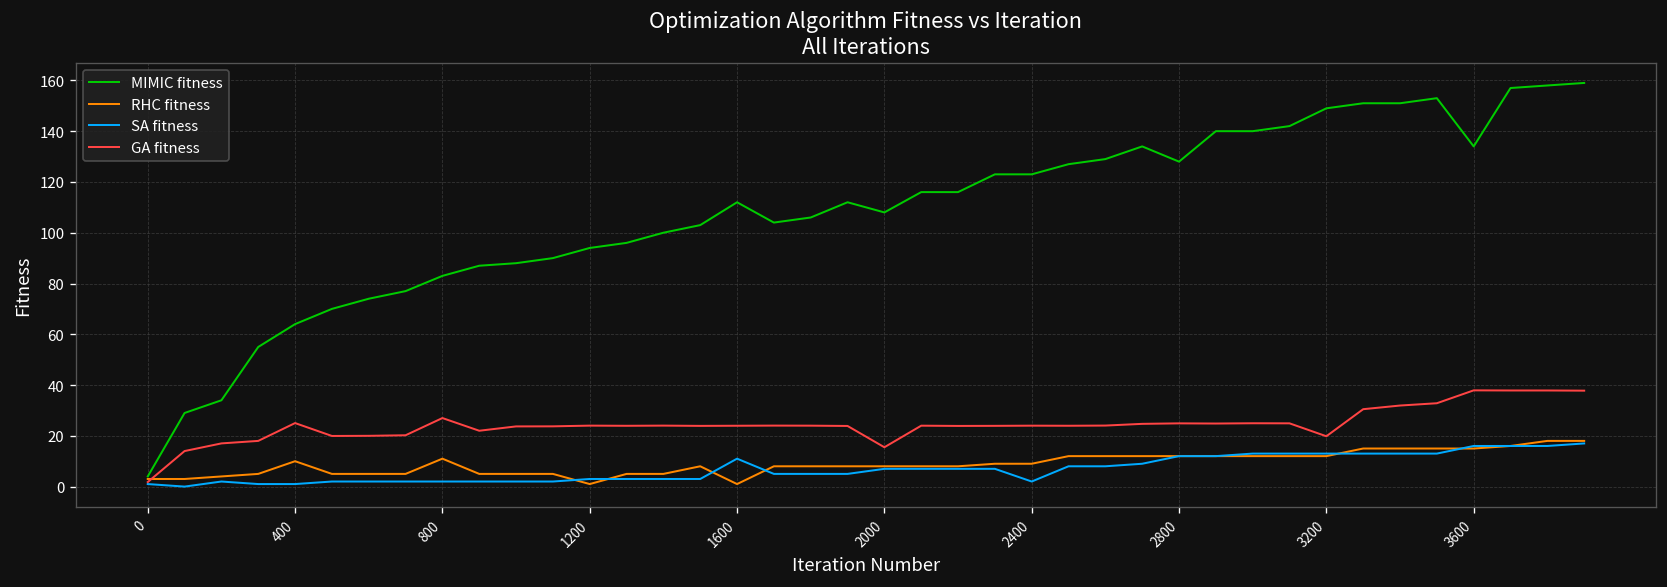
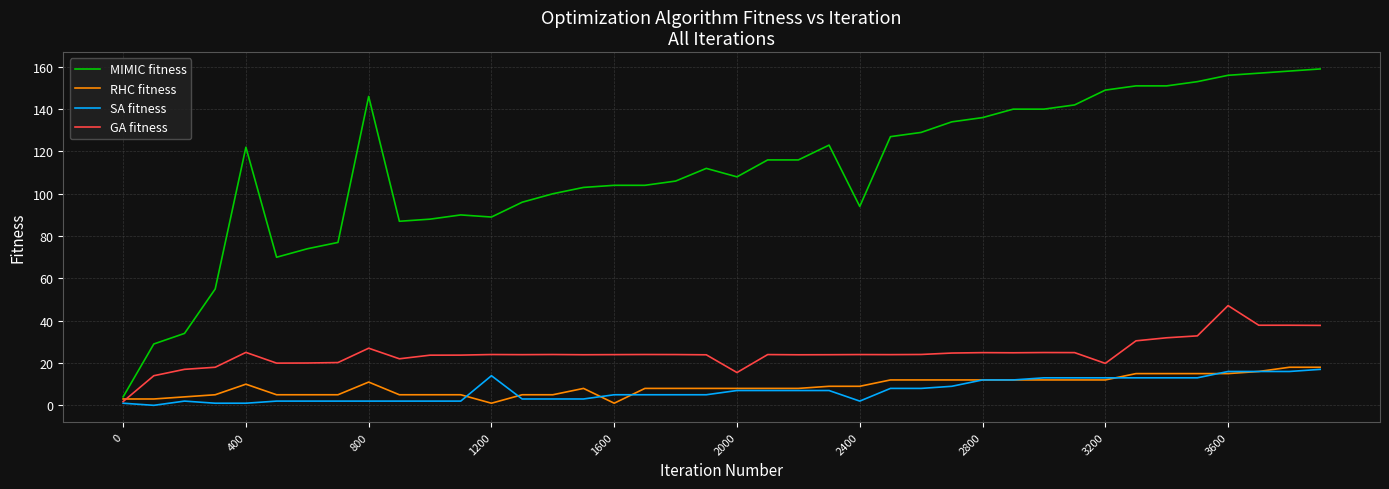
  {
    "MIMIC fitness": {
-     "400": 64,
-     "800": 83,
-     "1200": 94,
-     "1600": 112,
+     "400": 122,
+     "800": 146,
+     "1200": 89,
+     "1600": 104,
      "2000": 108,
-     "2400": 123,
-     "2800": 128,
+     "2400": 94,
+     "2800": 136,
      "3200": 149,
-     "3600": 134
+     "3600": 156
    },
    "RHC fitness": {
      "400": 10,
      "800": 11,
      "1200": 1,
      "1600": 1,
      "2400": 9
    },
    "SA fitness": {
      "400": 1,
      "800": 2,
-     "1200": 3,
-     "1600": 11,
+     "1200": 14,
+     "1600": 5,
      "2400": 2
    },
    "GA fitness": {
      "400": 25,
      "800": 27,
      "1200": 24,
      "1600": 24,
      "2000": 16,
      "2400": 24,
      "2800": 25,
      "3200": 20,
-     "3600": 38
+     "3600": 47
    }
  }
